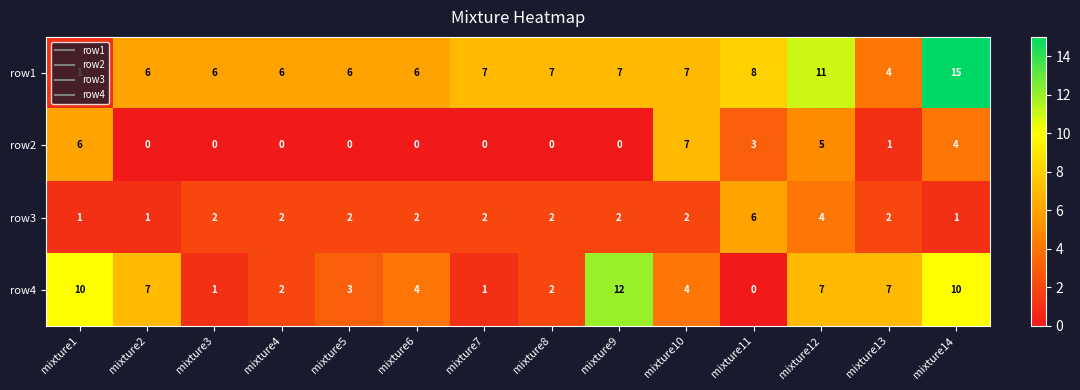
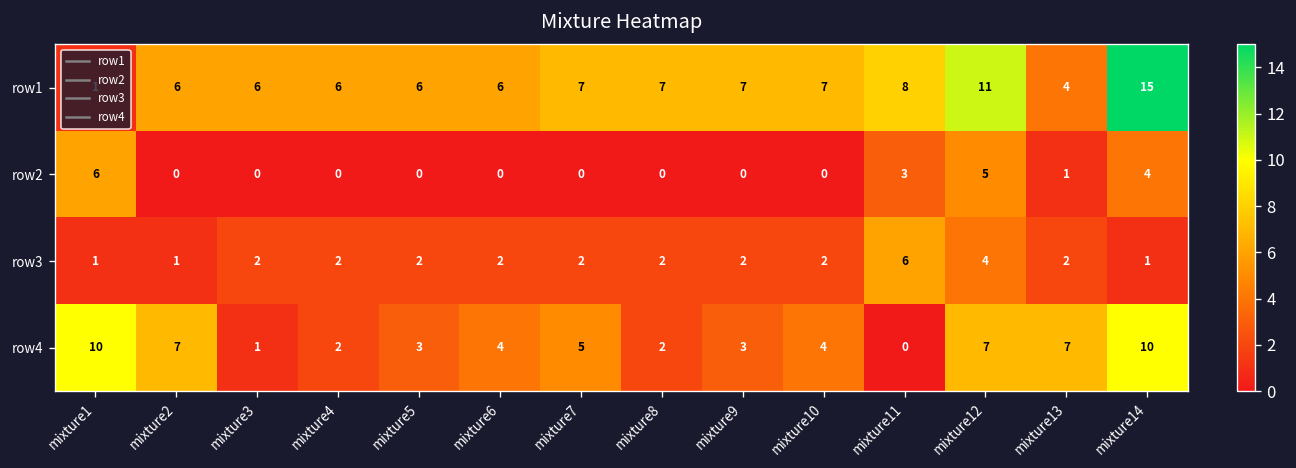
  {
    "row1": {
      "mixture2": 6,
      "mixture3": 6,
      "mixture4": 6,
      "mixture5": 6,
      "mixture6": 6,
      "mixture7": 7,
      "mixture8": 7,
      "mixture9": 7,
      "mixture10": 7,
      "mixture11": 8,
      "mixture12": 11,
      "mixture13": 4,
      "mixture14": 15
    },
    "row2": {
      "mixture1": 6,
      "mixture2": 0,
      "mixture3": 0,
      "mixture4": 0,
      "mixture5": 0,
      "mixture6": 0,
      "mixture7": 0,
      "mixture8": 0,
      "mixture9": 0,
-     "mixture10": 7,
+     "mixture10": 0,
      "mixture11": 3,
      "mixture12": 5,
      "mixture13": 1,
      "mixture14": 4
    },
    "row3": {
      "mixture1": 1,
      "mixture2": 1,
      "mixture3": 2,
      "mixture4": 2,
      "mixture5": 2,
      "mixture6": 2,
      "mixture7": 2,
      "mixture8": 2,
      "mixture9": 2,
      "mixture10": 2,
      "mixture11": 6,
      "mixture12": 4,
      "mixture13": 2,
      "mixture14": 1
    },
    "row4": {
      "mixture1": 10,
      "mixture2": 7,
      "mixture3": 1,
      "mixture4": 2,
      "mixture5": 3,
      "mixture6": 4,
-     "mixture7": 1,
+     "mixture7": 5,
      "mixture8": 2,
-     "mixture9": 12,
+     "mixture9": 3,
      "mixture10": 4,
      "mixture11": 0,
      "mixture12": 7,
      "mixture13": 7,
      "mixture14": 10
    }
  }
